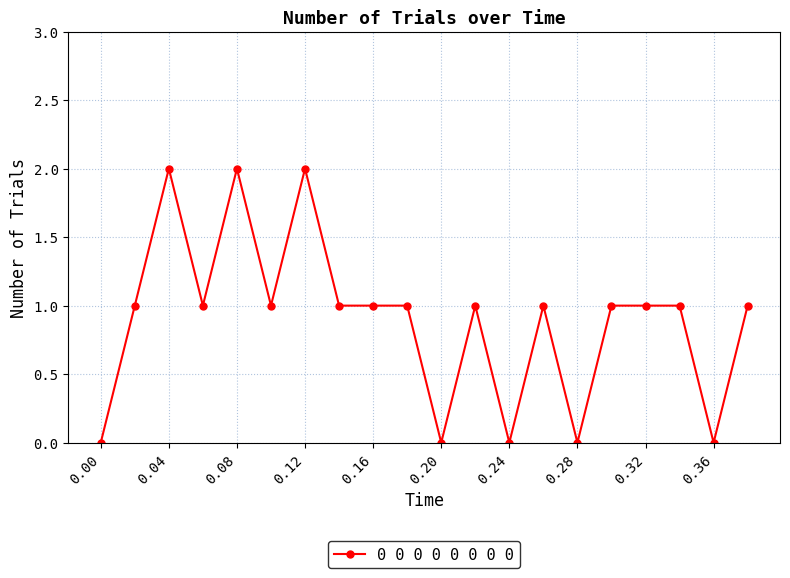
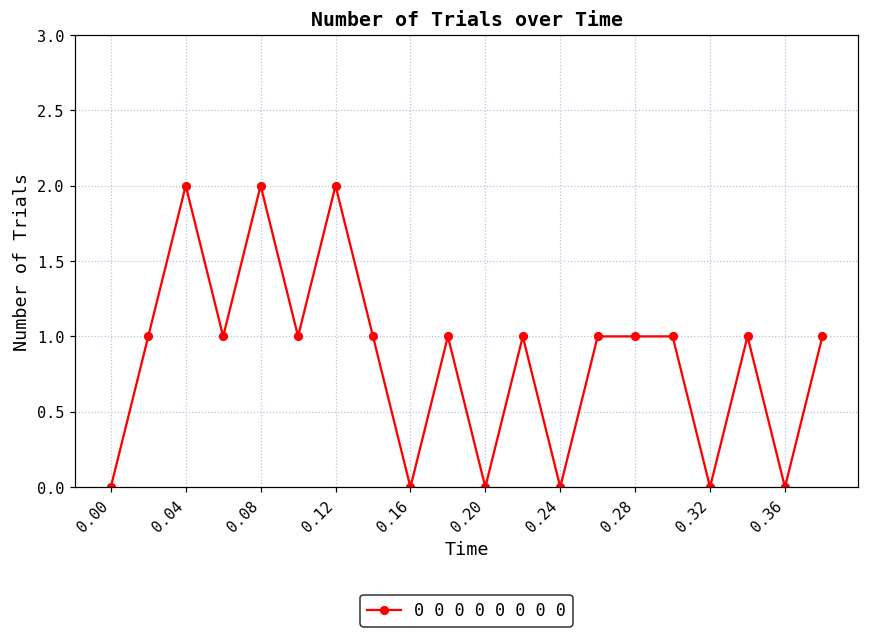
  {
    "0.00": 0,
    "0.04": 2,
    "0.08": 2,
    "0.12": 2,
-   "0.16": 1,
+   "0.16": 0,
    "0.20": 0,
    "0.24": 0,
-   "0.28": 0,
-   "0.32": 1,
+   "0.28": 1,
+   "0.32": 0,
    "0.36": 0
  }
